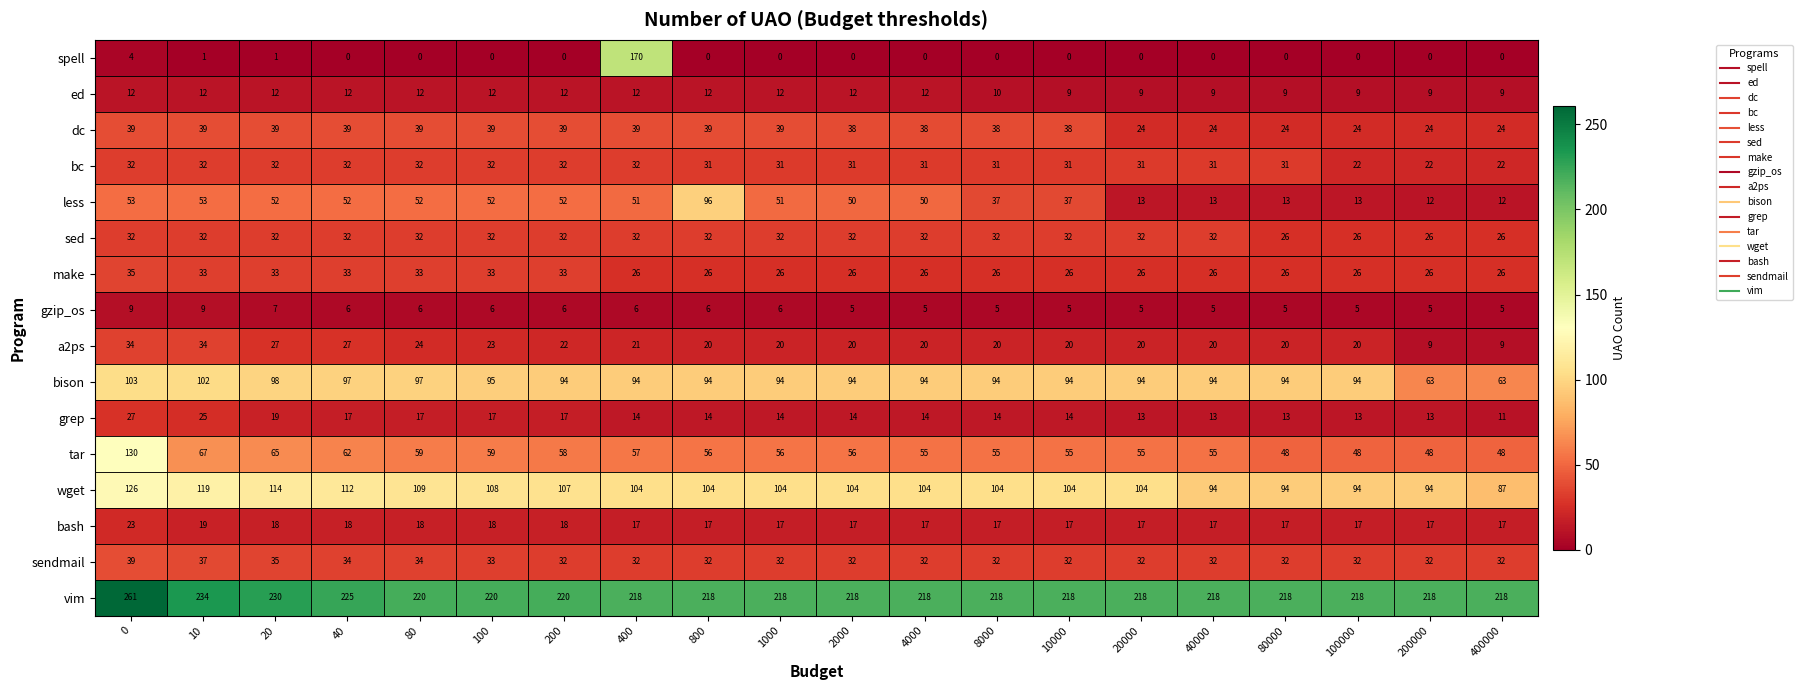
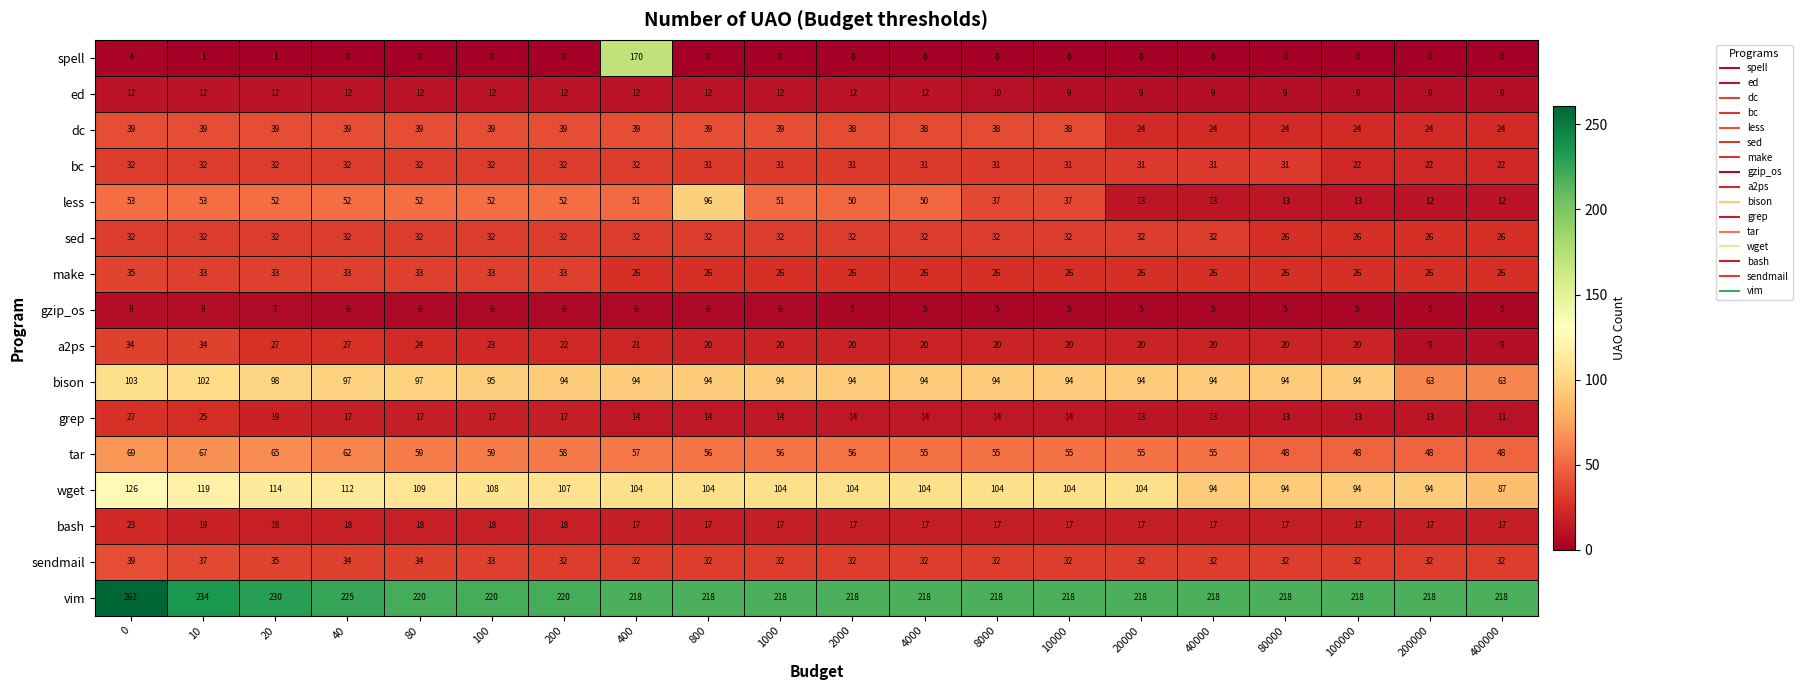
  {
    "tar": {
-     "0": 130,
+     "0": 69,
      "10": 67,
      "20": 65,
      "40": 62,
      "80": 59,
      "100": 59,
      "200": 58,
      "400": 57,
      "800": 56,
      "1000": 56,
      "2000": 56,
      "4000": 55,
      "8000": 55,
      "10000": 55,
      "20000": 55,
      "40000": 55,
      "80000": 48,
      "100000": 48,
      "200000": 48,
      "400000": 48
    }
  }
